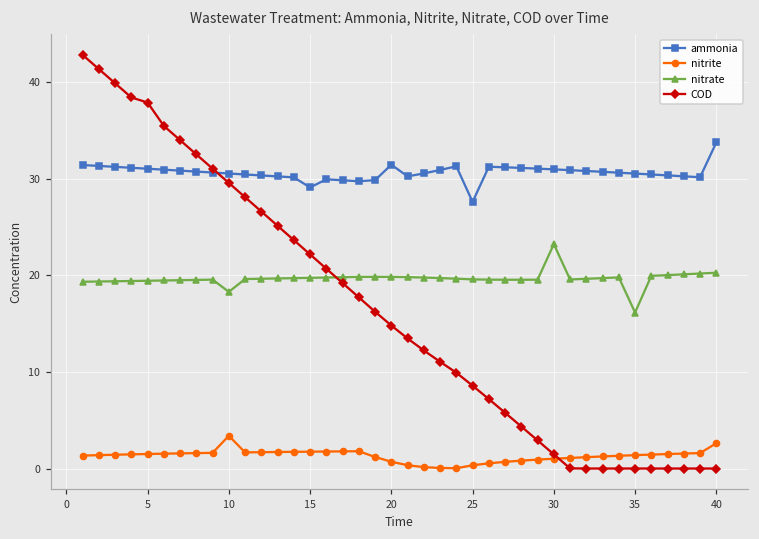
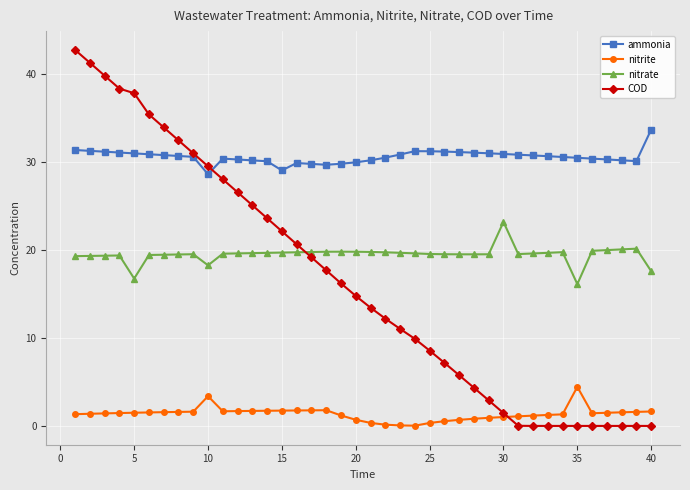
  {
    "ammonia": {
      "5": 31,
-     "10": 31,
+     "10": 29,
      "15": 29,
-     "20": 31,
-     "25": 28,
+     "20": 30,
+     "25": 31,
      "30": 31,
      "35": 31,
      "40": 34
    },
    "nitrite": {
      "5": 2,
      "10": 3,
      "15": 2,
      "20": 1,
      "25": 0,
      "30": 1,
-     "35": 1,
-     "40": 3
+     "35": 4,
+     "40": 2
    },
    "nitrate": {
-     "5": 19,
+     "5": 17,
      "10": 18,
      "15": 20,
      "20": 20,
      "25": 20,
      "30": 23,
      "35": 16,
-     "40": 20
+     "40": 18
    },
    "COD": {
      "5": 38,
      "10": 30,
      "15": 22,
      "20": 15,
      "25": 9,
      "30": 1,
      "35": 0,
      "40": 0
    }
  }
